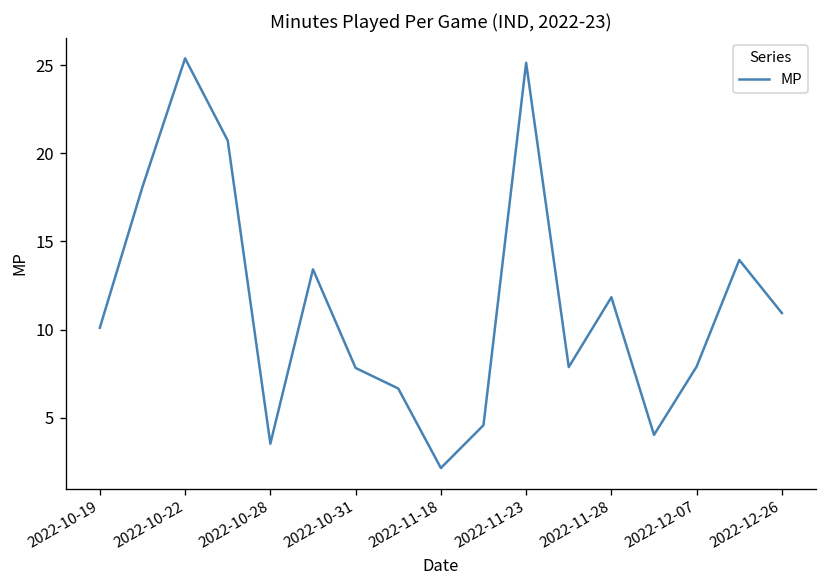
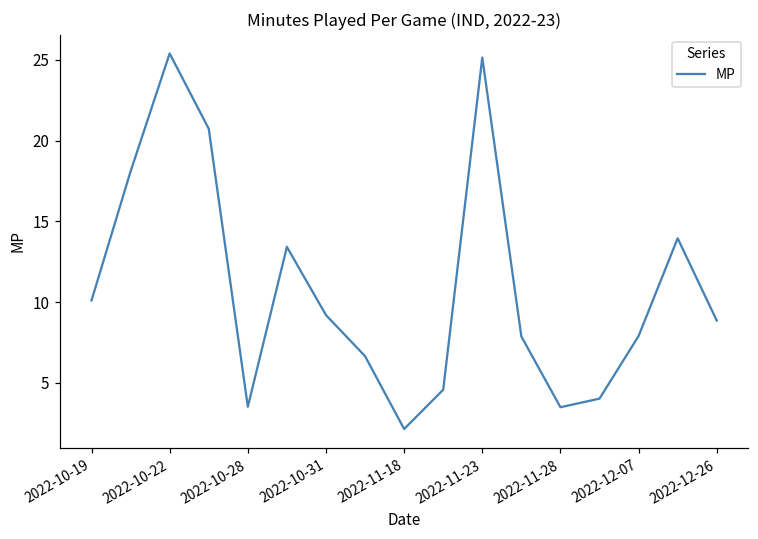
  {
    "2022-10-19": 10.1,
    "2022-10-22": 25.4,
    "2022-10-28": 3.5,
-   "2022-10-31": 7.8,
+   "2022-10-31": 9.2,
    "2022-11-18": 2.1,
    "2022-11-23": 25.2,
-   "2022-11-28": 11.8,
+   "2022-11-28": 3.5,
    "2022-12-07": 7.9,
-   "2022-12-26": 10.9
+   "2022-12-26": 8.9
  }
